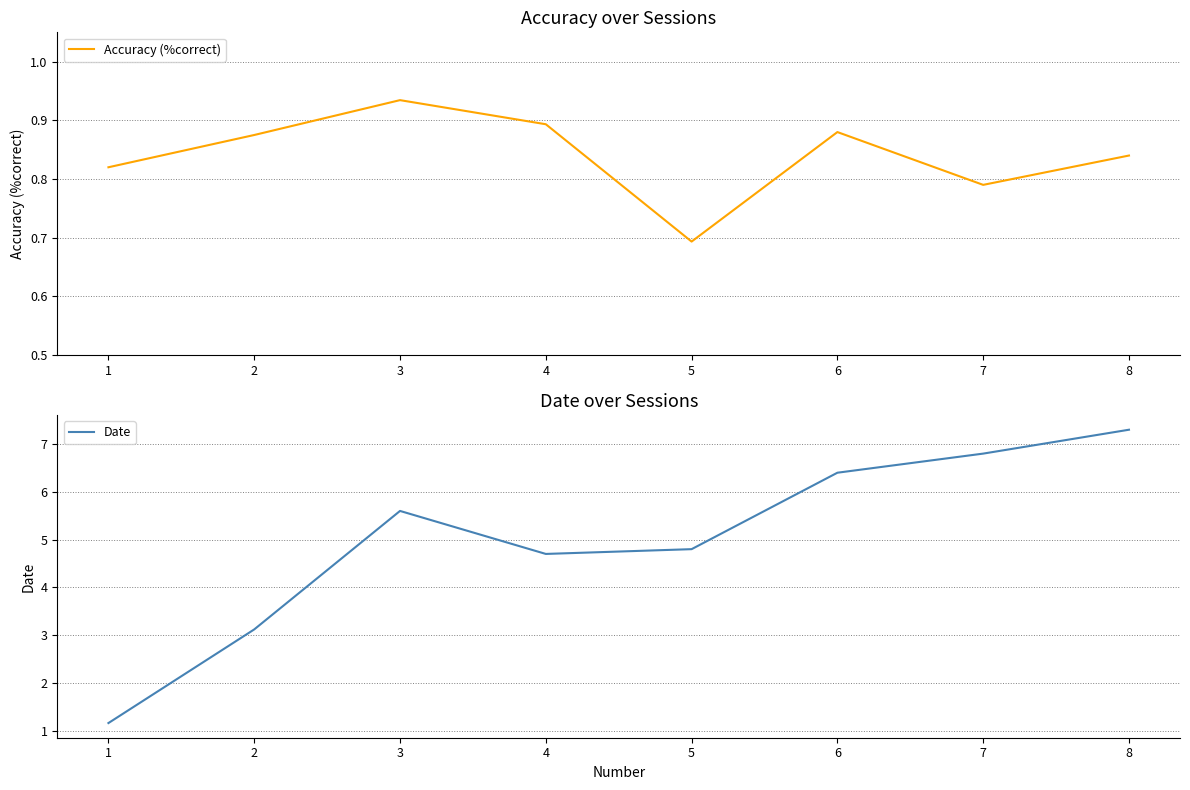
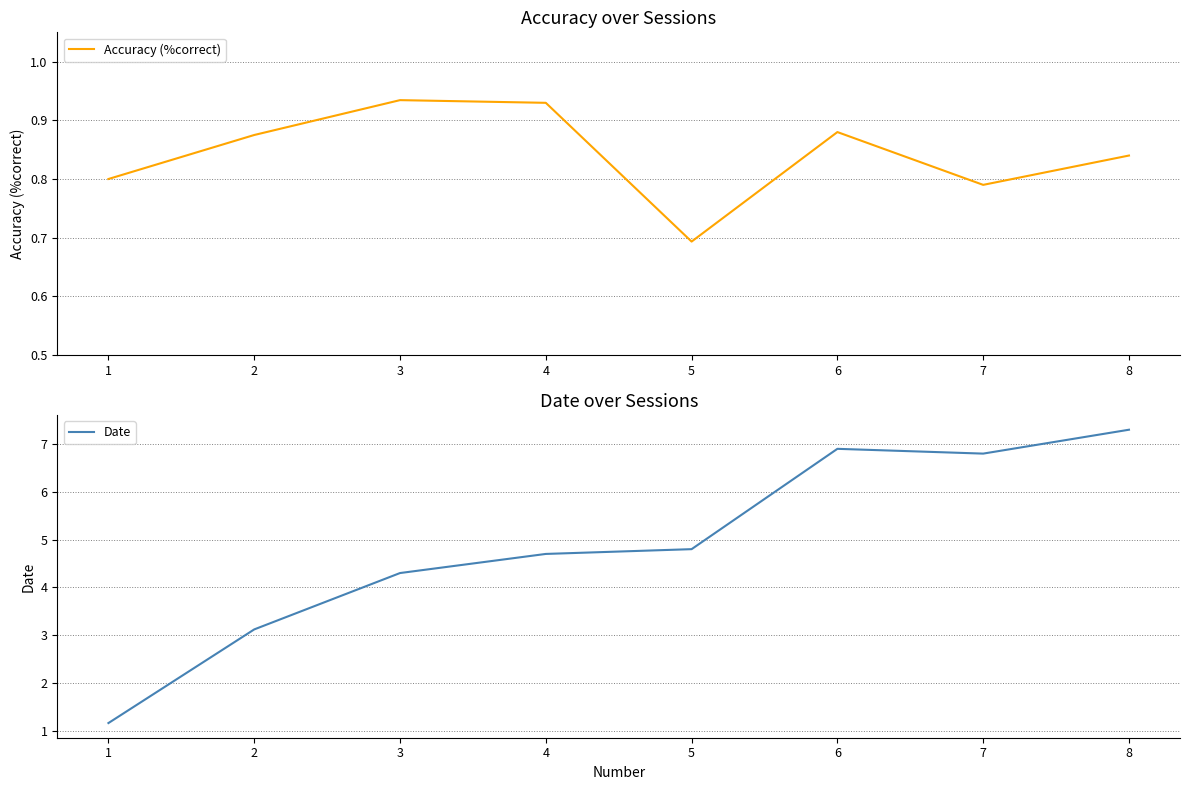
  {
    "Accuracy over Sessions": {
-     "1": 0.82,
+     "1": 0.80,
      "2": 0.88,
      "3": 0.93,
-     "4": 0.89,
+     "4": 0.93,
      "5": 0.69,
      "6": 0.88,
      "7": 0.79,
      "8": 0.84
    },
    "Date over Sessions": {
      "1": 1.2,
      "2": 3.1,
-     "3": 5.6,
+     "3": 4.3,
      "4": 4.7,
      "5": 4.8,
-     "6": 6.4,
+     "6": 6.9,
      "7": 6.8,
      "8": 7.3
    }
  }
